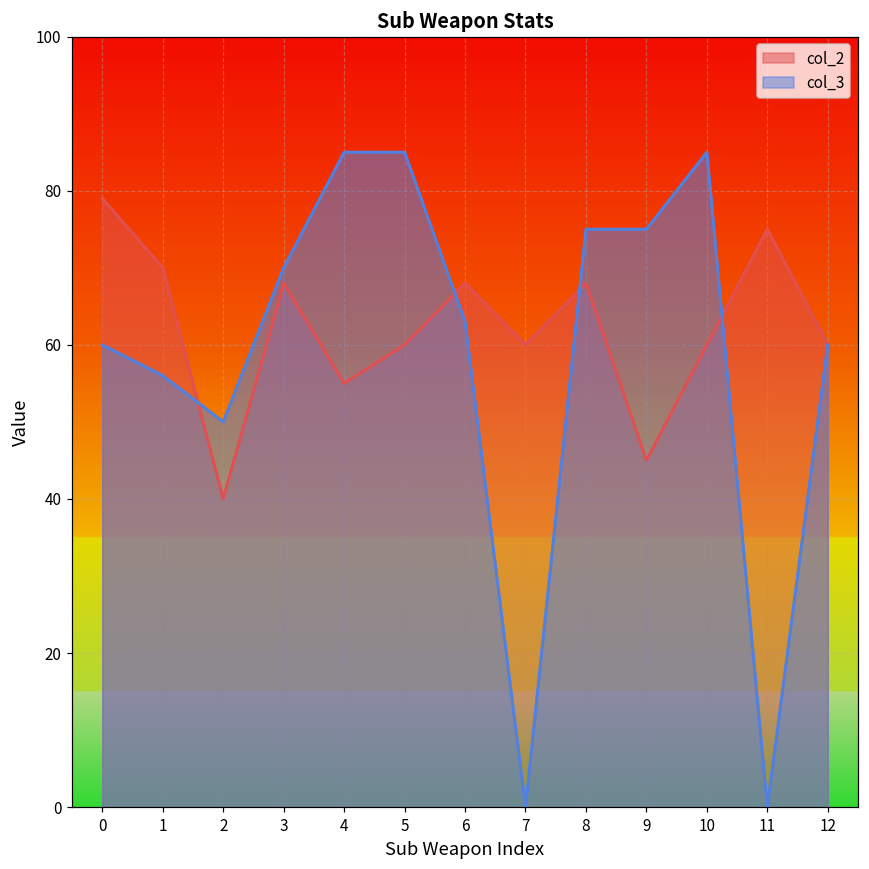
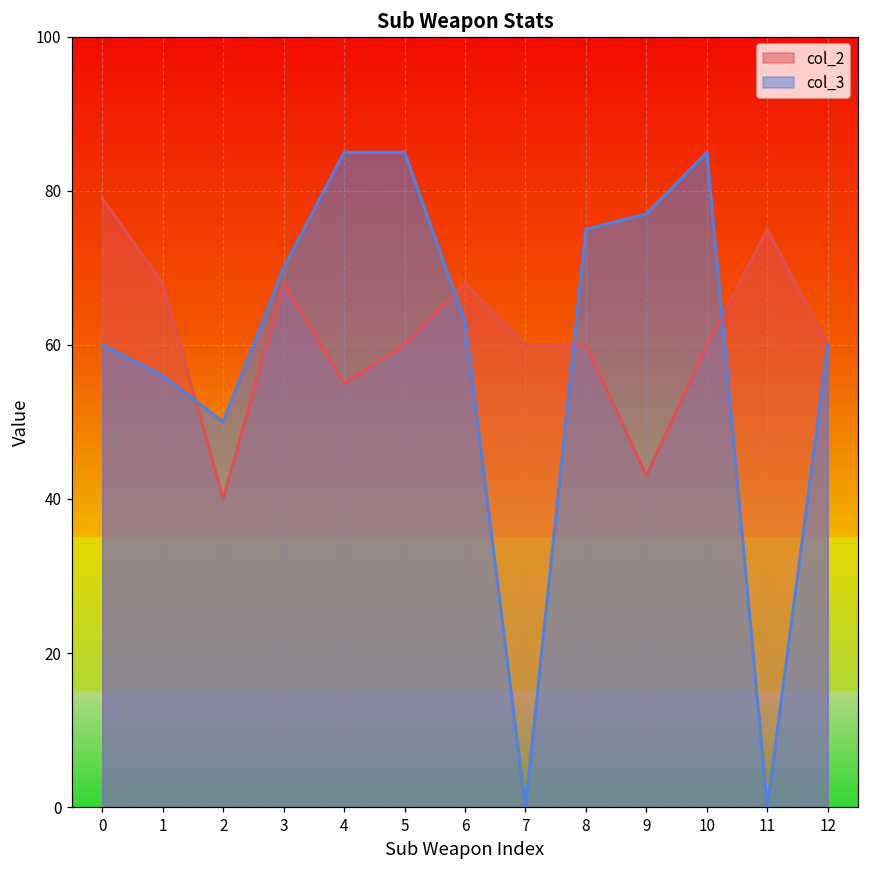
  {
    "col_2": {
      "0": 79,
-     "1": 70,
+     "1": 68,
      "2": 40,
      "3": 68,
      "4": 55,
      "5": 60,
      "6": 68,
      "7": 60,
-     "8": 68,
-     "9": 45,
+     "8": 60,
+     "9": 43,
      "10": 60,
      "11": 75
    },
    "col_3": {
      "0": 60,
      "1": 56,
      "2": 50,
      "3": 70,
      "4": 85,
      "5": 85,
      "6": 63,
      "7": 0,
      "8": 75,
-     "9": 75,
+     "9": 77,
      "10": 85,
      "11": 0
    }
  }
